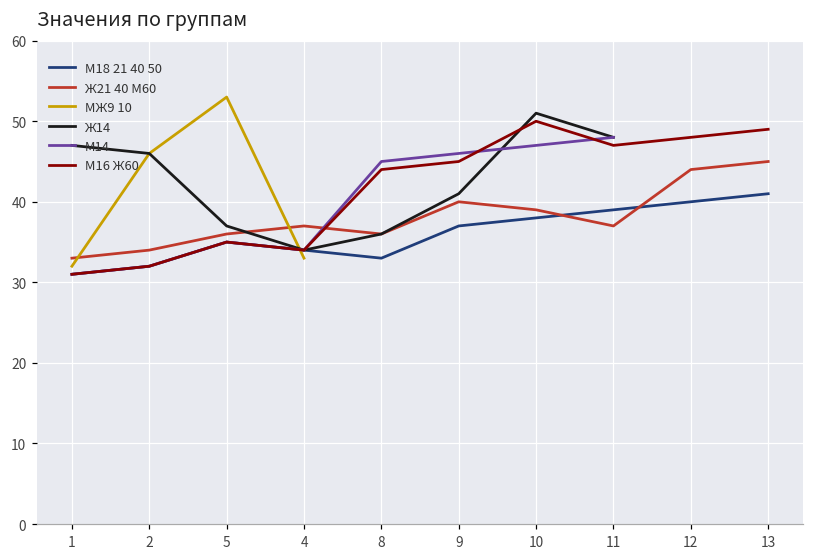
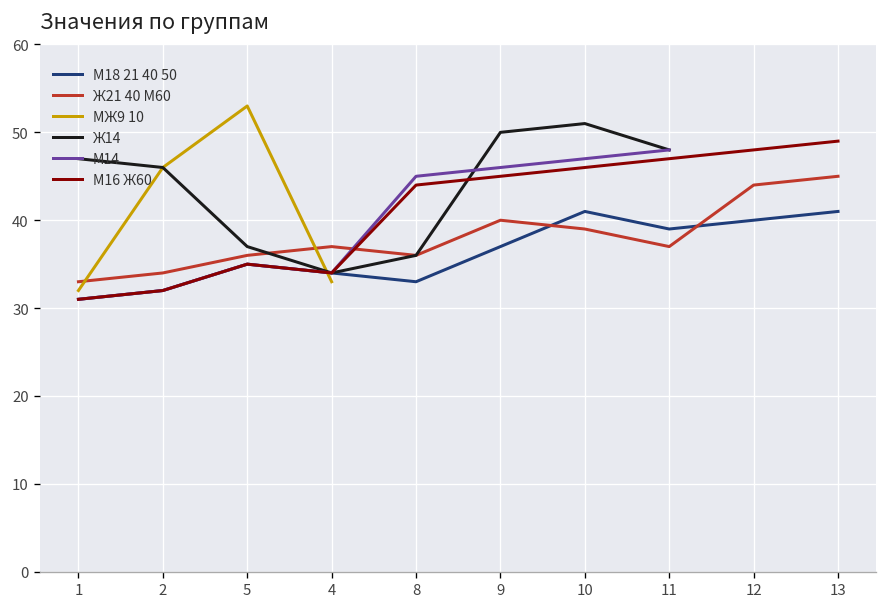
  {
    "М18 21 40 50": {
      "8": 33,
      "9": 37,
-     "10": 38,
+     "10": 41,
      "11": 39,
      "12": 40,
      "13": 41
    },
    "Ж21 40 М60": {
      "1": 33,
      "2": 34,
      "5": 36,
      "4": 37,
      "9": 40,
      "10": 39,
      "11": 37,
      "12": 44,
      "13": 45
    },
    "МЖ9 10": {
      "1": 32,
      "5": 53,
      "4": 33
    },
    "Ж14": {
      "1": 47,
      "5": 37,
-     "9": 41,
+     "9": 50,
      "10": 51
    },
    "М14": {
      "8": 45,
      "9": 46,
      "10": 47
    },
    "М16 Ж60": {
      "8": 44,
      "9": 45,
-     "10": 50,
+     "10": 46,
      "11": 47,
      "12": 48,
      "13": 49
    }
  }
